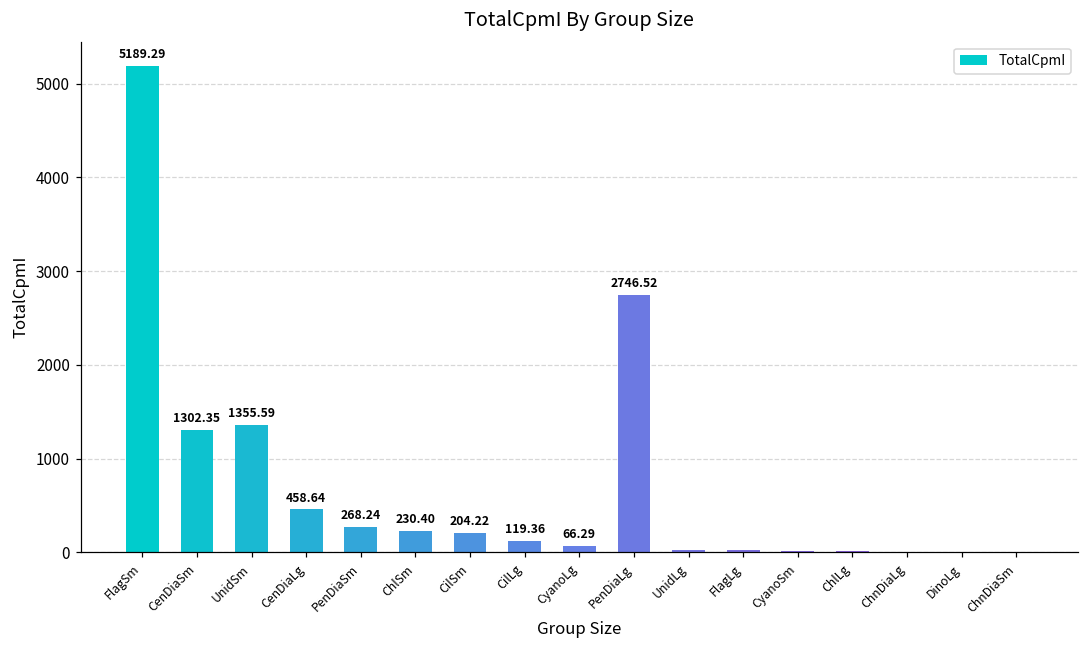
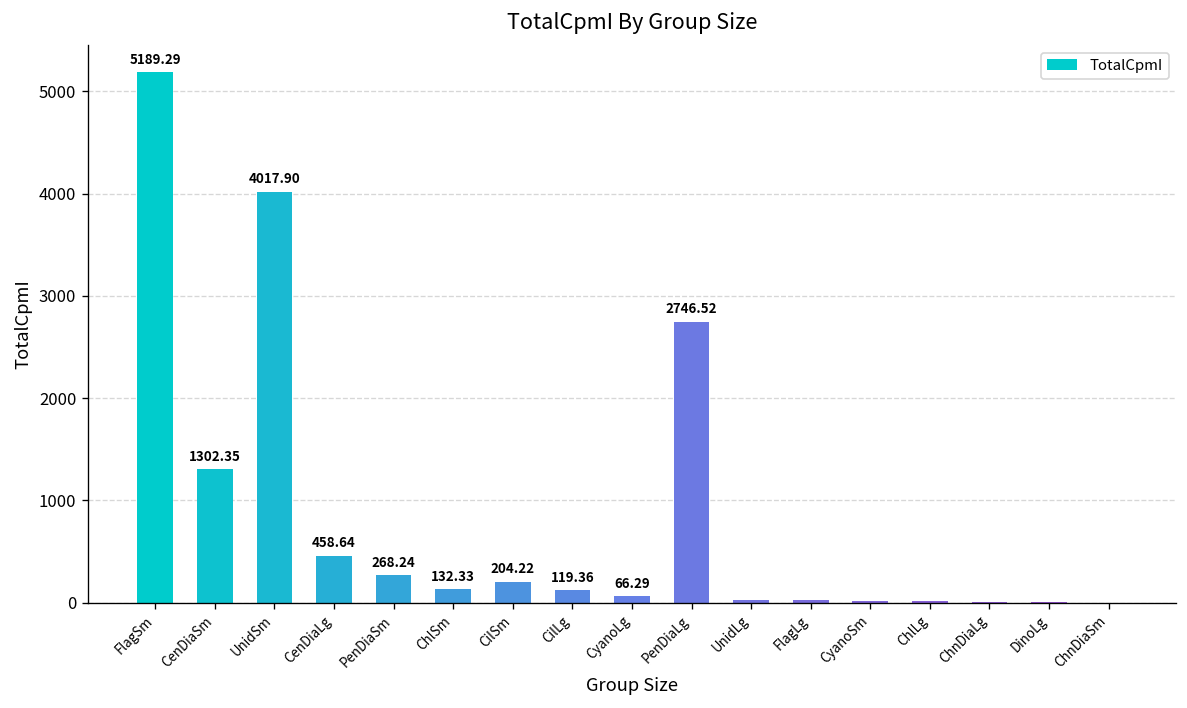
  {
    "FlagSm": 5189.29,
    "CenDiaSm": 1302.35,
-   "UnidSm": 1355.59,
+   "UnidSm": 4017.90,
    "CenDiaLg": 458.64,
    "PenDiaSm": 268.24,
-   "ChlSm": 230.40,
+   "ChlSm": 132.33,
    "CilSm": 204.22,
    "CilLg": 119.36,
    "CyanoLg": 66.29,
    "PenDiaLg": 2746.52
  }
